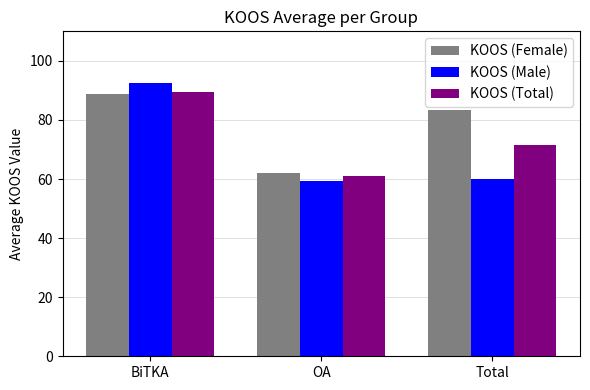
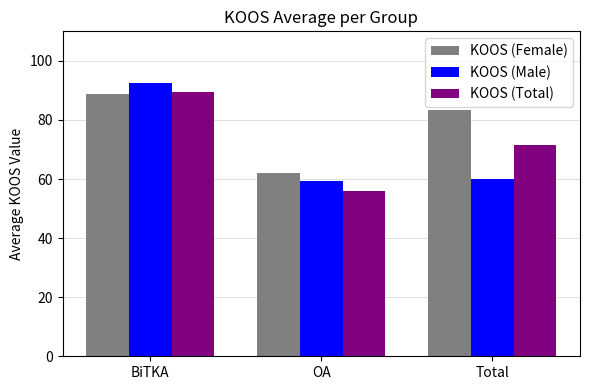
  {
    "KOOS (Female)": {
      "BiTKA": 89,
      "OA": 62,
      "Total": 83
    },
    "KOOS (Male)": {
      "BiTKA": 92,
      "OA": 59,
      "Total": 60
    },
    "KOOS (Total)": {
      "BiTKA": 90,
-     "OA": 61,
+     "OA": 56,
      "Total": 72
    }
  }
